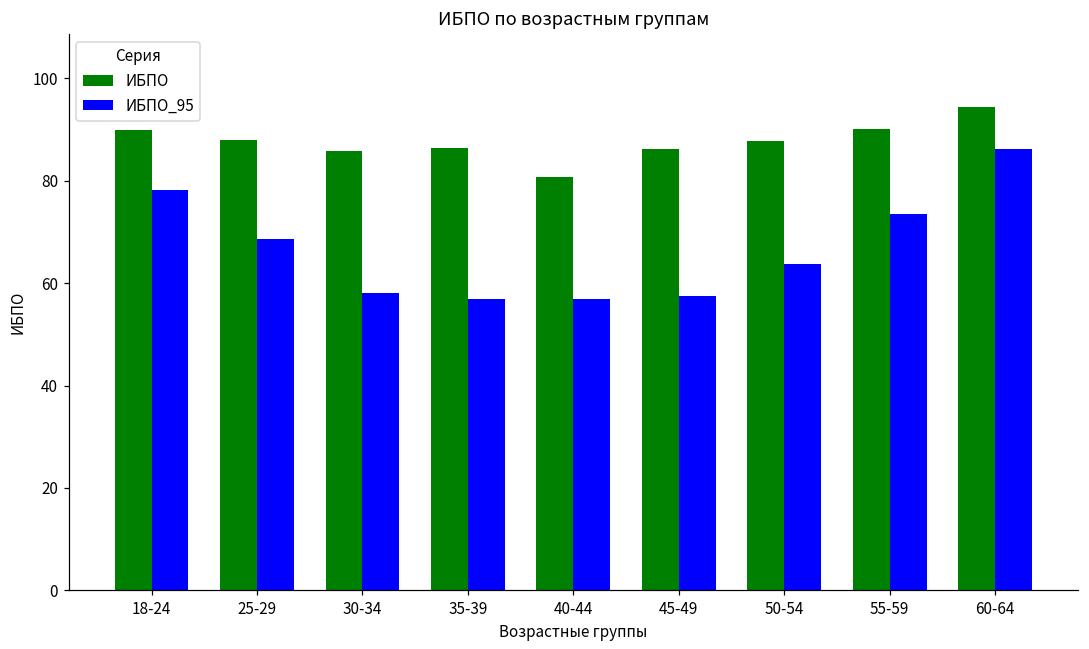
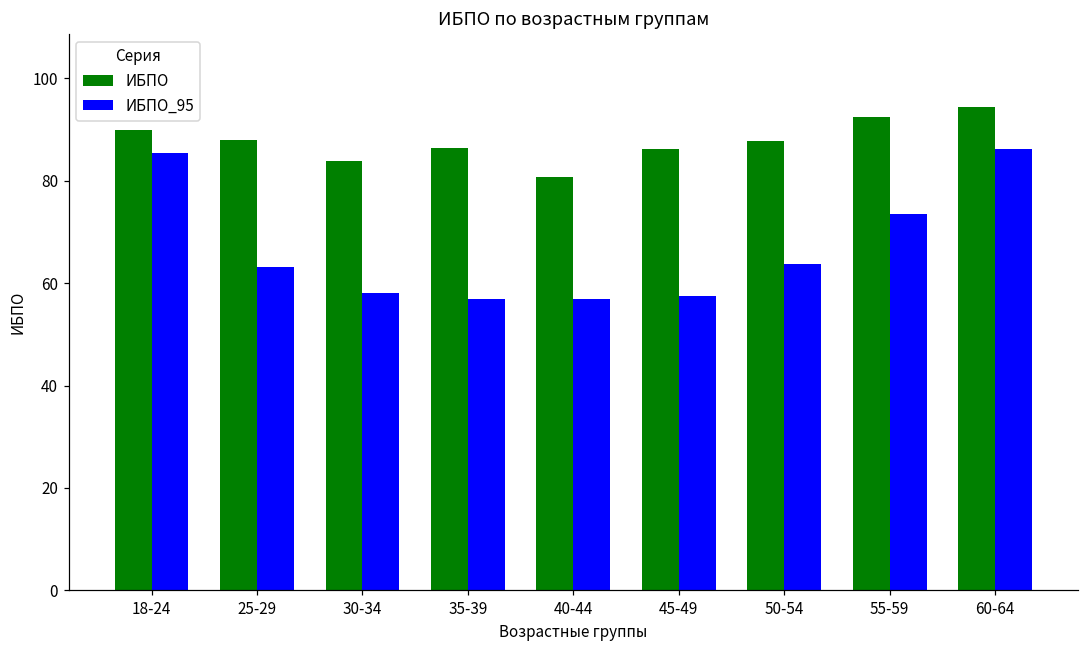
  {
    "ИБПО": {
      "18-24": 90,
      "25-29": 88,
-     "30-34": 86,
+     "30-34": 84,
      "35-39": 86,
      "40-44": 81,
      "45-49": 86,
      "50-54": 88,
-     "55-59": 90,
+     "55-59": 92,
      "60-64": 94
    },
    "ИБПО_95": {
-     "18-24": 78,
-     "25-29": 69,
+     "18-24": 85,
+     "25-29": 63,
      "30-34": 58,
      "35-39": 57,
      "40-44": 57,
      "45-49": 57,
      "50-54": 64,
      "55-59": 74,
      "60-64": 86
    }
  }
